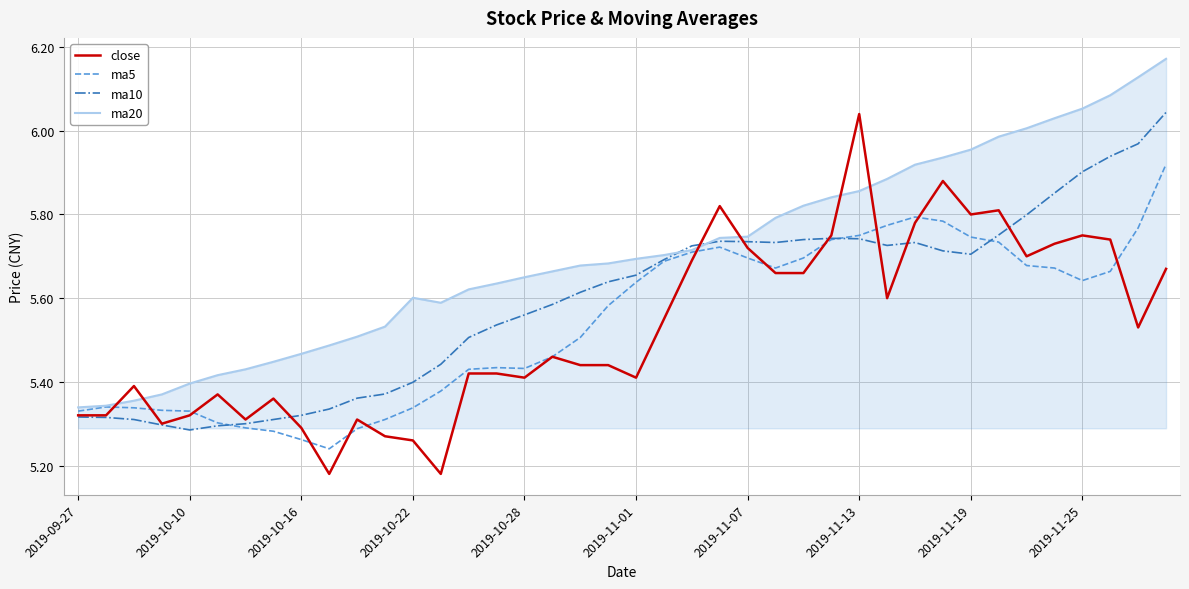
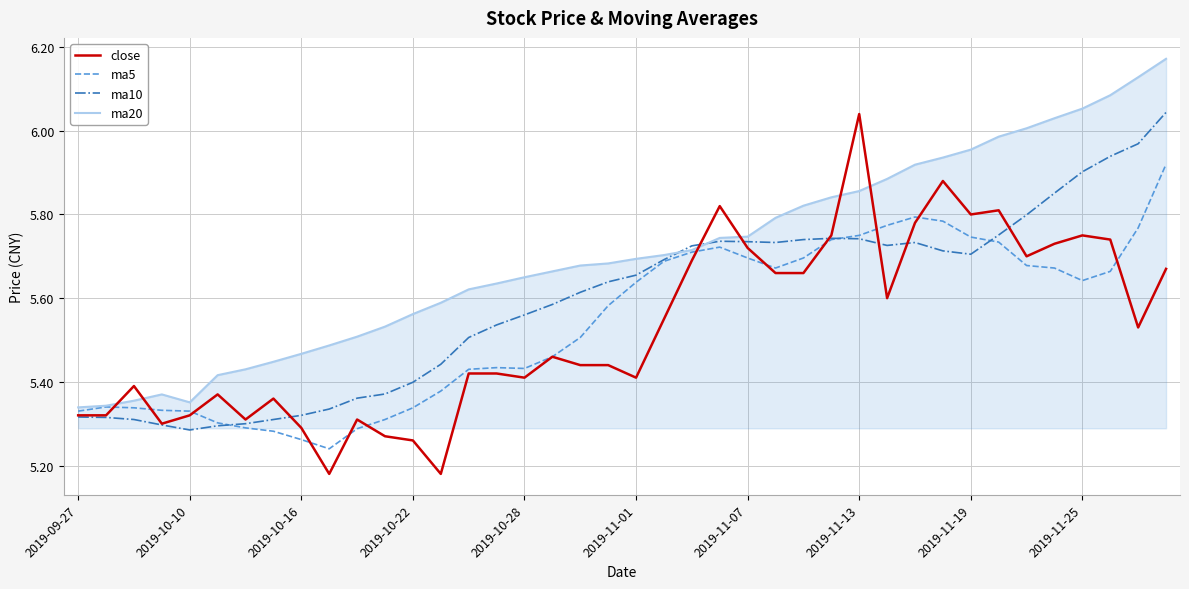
  {
    "close": {
      "2019-10-10": 5.32,
      "2019-10-16": 5.29,
      "2019-10-22": 5.26,
      "2019-10-28": 5.41,
      "2019-11-01": 5.41,
      "2019-11-07": 5.72,
      "2019-11-13": 6.04,
      "2019-11-19": 5.80,
      "2019-11-25": 5.75
    },
    "ma20": {
      "2019-09-27": 5.34,
-     "2019-10-10": 5.40,
+     "2019-10-10": 5.35,
      "2019-10-16": 5.47,
-     "2019-10-22": 5.60,
+     "2019-10-22": 5.56,
      "2019-10-28": 5.65,
      "2019-11-01": 5.69,
      "2019-11-07": 5.75,
      "2019-11-13": 5.86,
      "2019-11-19": 5.96,
      "2019-11-25": 6.05
    }
  }
